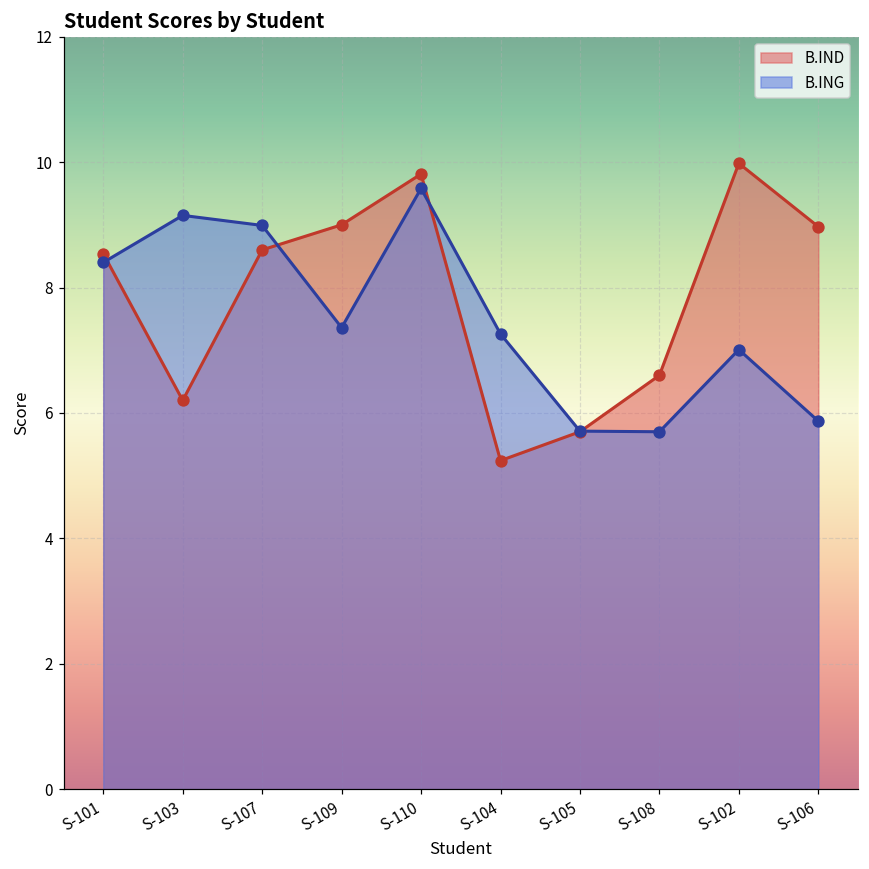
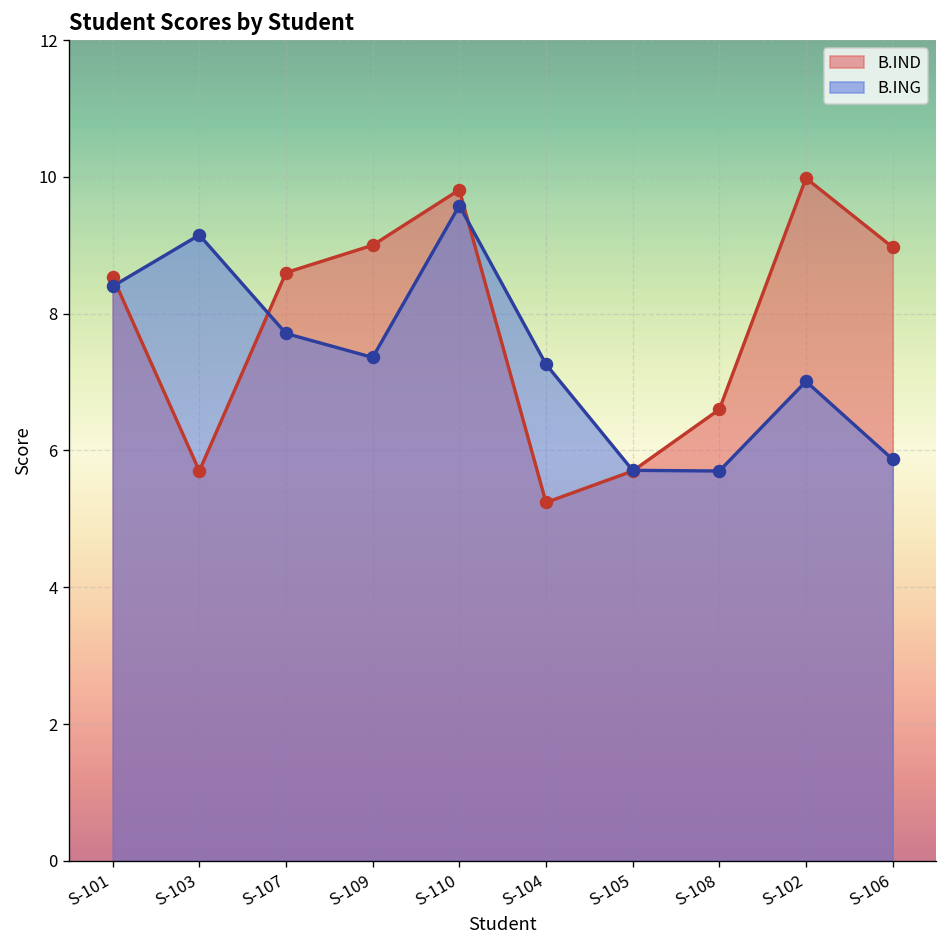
  {
    "B.IND": {
      "S-101": 8.5,
-     "S-103": 6.2,
+     "S-103": 5.7,
      "S-107": 8.6,
      "S-109": 9.0,
      "S-110": 9.8,
      "S-104": 5.2,
      "S-108": 6.6,
      "S-102": 10.0,
      "S-106": 9.0
    },
    "B.ING": {
      "S-101": 8.4,
      "S-103": 9.2,
-     "S-107": 9.0,
+     "S-107": 7.7,
      "S-109": 7.4,
      "S-110": 9.6,
      "S-104": 7.3,
      "S-108": 5.7,
      "S-102": 7.0,
      "S-106": 5.9
    }
  }
